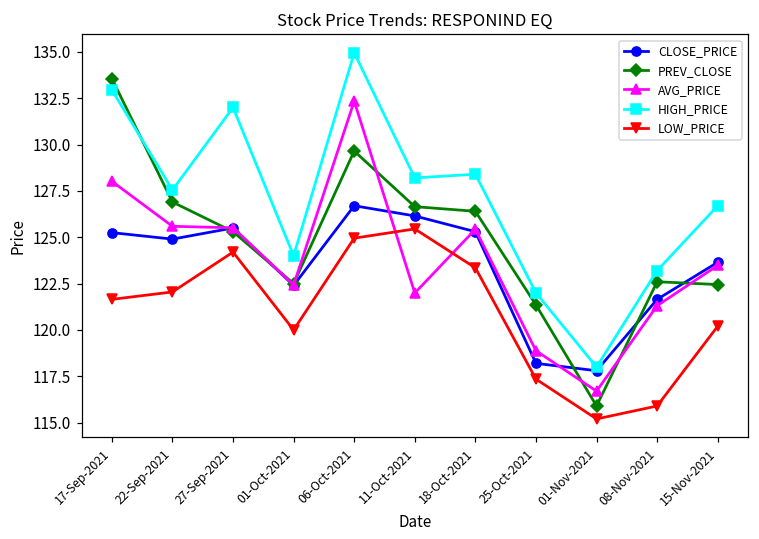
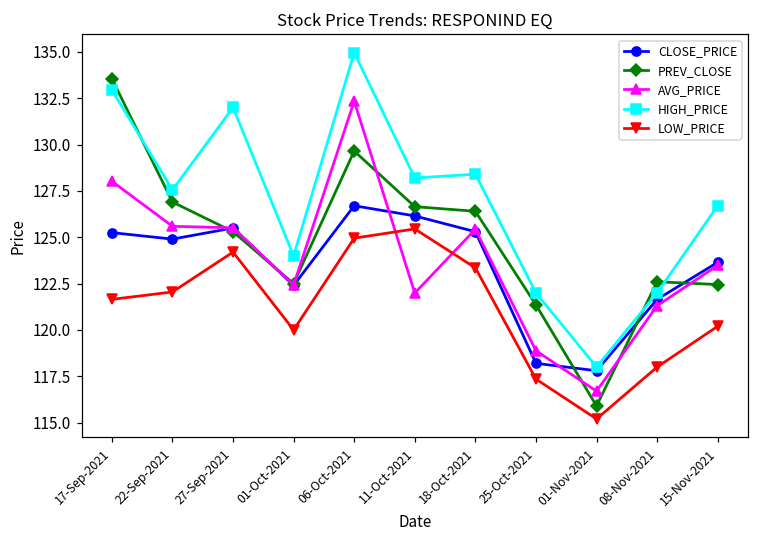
  {
    "CLOSE_PRICE": {
      "17-Sep-2021": 125.3,
      "22-Sep-2021": 124.9,
      "06-Oct-2021": 126.7,
      "11-Oct-2021": 126.2,
      "25-Oct-2021": 118.2,
      "01-Nov-2021": 117.8,
      "08-Nov-2021": 121.7,
      "15-Nov-2021": 123.7
    },
    "PREV_CLOSE": {
      "17-Sep-2021": 133.6,
      "22-Sep-2021": 126.9,
      "27-Sep-2021": 125.3,
      "06-Oct-2021": 129.7,
      "11-Oct-2021": 126.7,
      "18-Oct-2021": 126.4,
      "25-Oct-2021": 121.4,
      "01-Nov-2021": 115.9,
      "08-Nov-2021": 122.6,
      "15-Nov-2021": 122.5
    },
    "AVG_PRICE": {
      "17-Sep-2021": 128.0,
      "22-Sep-2021": 125.6,
      "06-Oct-2021": 132.3,
      "11-Oct-2021": 122.0,
      "25-Oct-2021": 118.9,
      "01-Nov-2021": 116.7,
      "08-Nov-2021": 121.3,
      "15-Nov-2021": 123.5
    },
    "HIGH_PRICE": {
      "17-Sep-2021": 133.0,
      "22-Sep-2021": 127.6,
      "27-Sep-2021": 132.0,
      "01-Oct-2021": 124.0,
      "06-Oct-2021": 135.0,
      "11-Oct-2021": 128.2,
      "18-Oct-2021": 128.4,
      "25-Oct-2021": 122.0,
      "01-Nov-2021": 118.0,
-     "08-Nov-2021": 123.2,
+     "08-Nov-2021": 122.0,
      "15-Nov-2021": 126.7
    },
    "LOW_PRICE": {
      "17-Sep-2021": 121.7,
      "22-Sep-2021": 122.1,
      "27-Sep-2021": 124.2,
      "01-Oct-2021": 120.0,
      "06-Oct-2021": 125.0,
      "11-Oct-2021": 125.5,
      "18-Oct-2021": 123.4,
      "25-Oct-2021": 117.4,
      "01-Nov-2021": 115.2,
-     "08-Nov-2021": 115.9,
+     "08-Nov-2021": 118.0,
      "15-Nov-2021": 120.2
    }
  }
